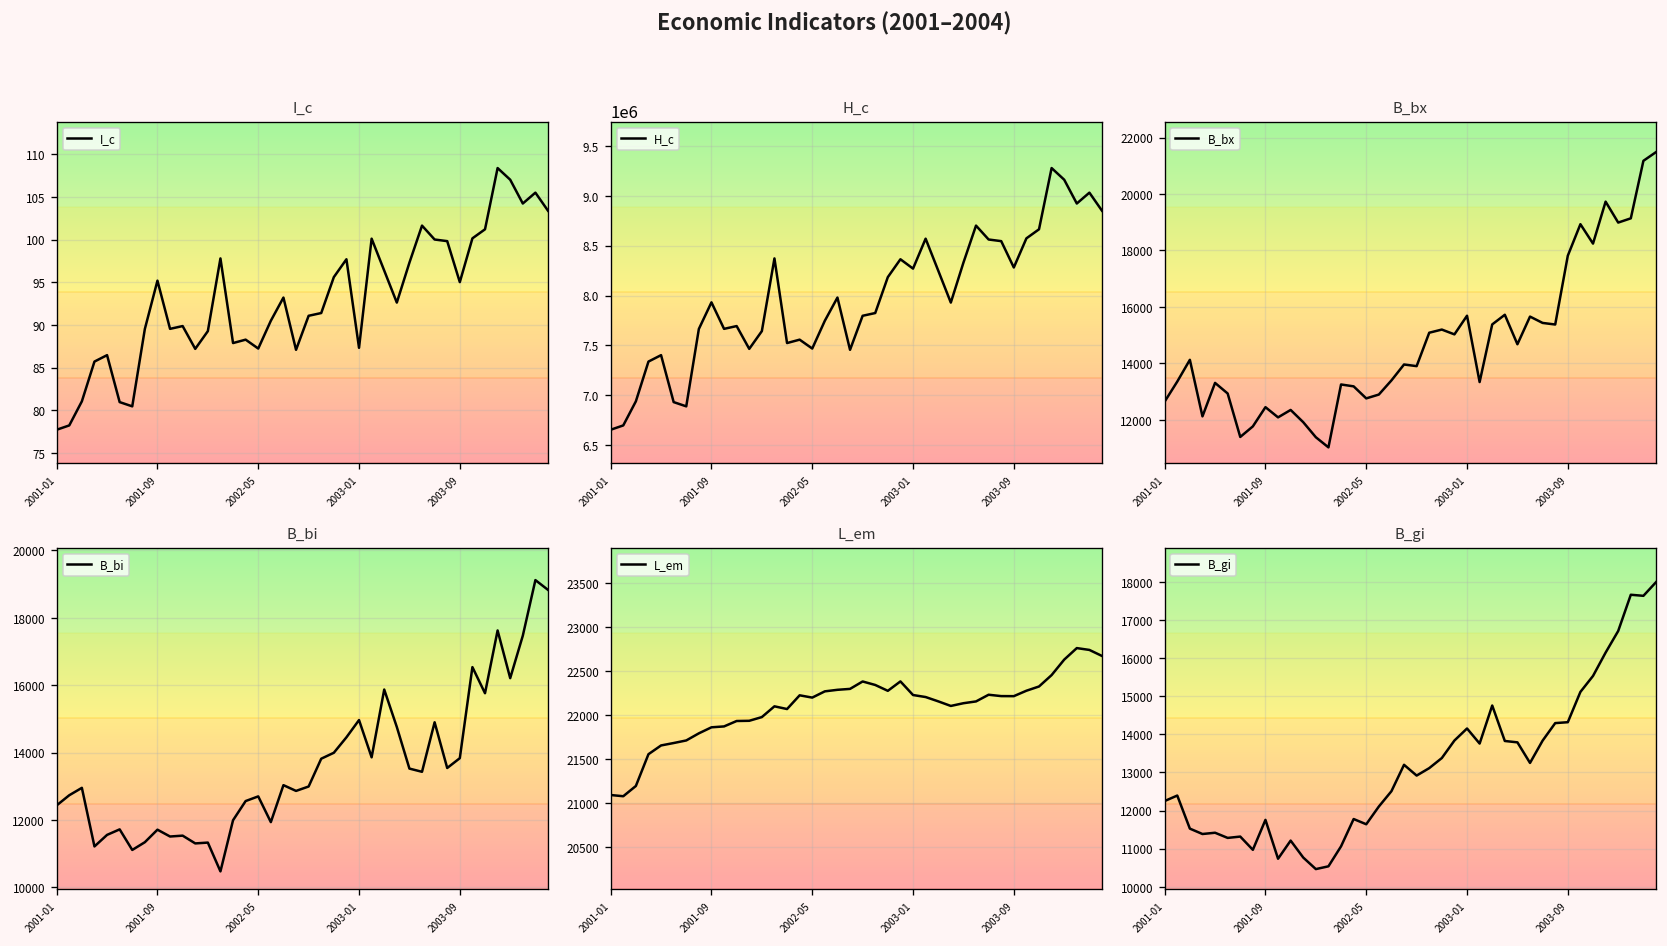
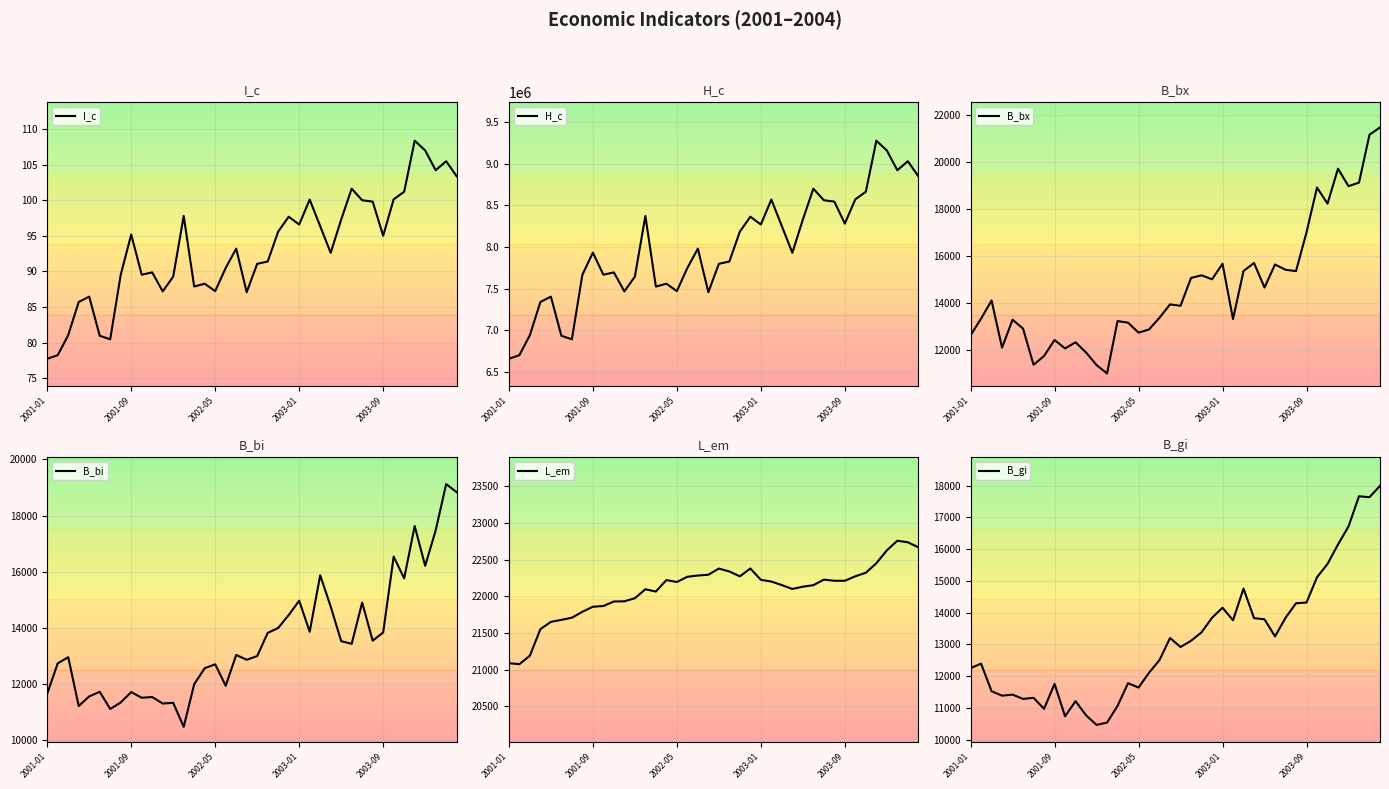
  {
    "I_c": {
      "2001-01": 78,
      "2001-09": 95,
      "2002-05": 87,
-     "2003-01": 87,
+     "2003-01": 97,
      "2003-09": 95
    },
    "H_c": {
      "2001-01": 6700000,
      "2001-09": 7900000,
      "2002-05": 7500000,
      "2003-01": 8300000,
      "2003-09": 8300000
    },
    "B_bx": {
      "2001-01": 12600,
      "2001-09": 12400,
      "2002-05": 12800,
      "2003-01": 15700,
-     "2003-09": 17800
+     "2003-09": 17000
    },
    "B_bi": {
-     "2001-01": 12400,
+     "2001-01": 11700,
      "2001-09": 11700,
      "2002-05": 12700,
      "2003-01": 15000,
      "2003-09": 13800
    },
    "L_em": {
      "2001-01": 21100,
      "2001-09": 21900,
      "2002-05": 22200,
      "2003-01": 22200,
      "2003-09": 22200
    },
    "B_gi": {
      "2001-01": 12300,
      "2001-09": 11800,
      "2002-05": 11600,
      "2003-01": 14200,
      "2003-09": 14300
    }
  }
